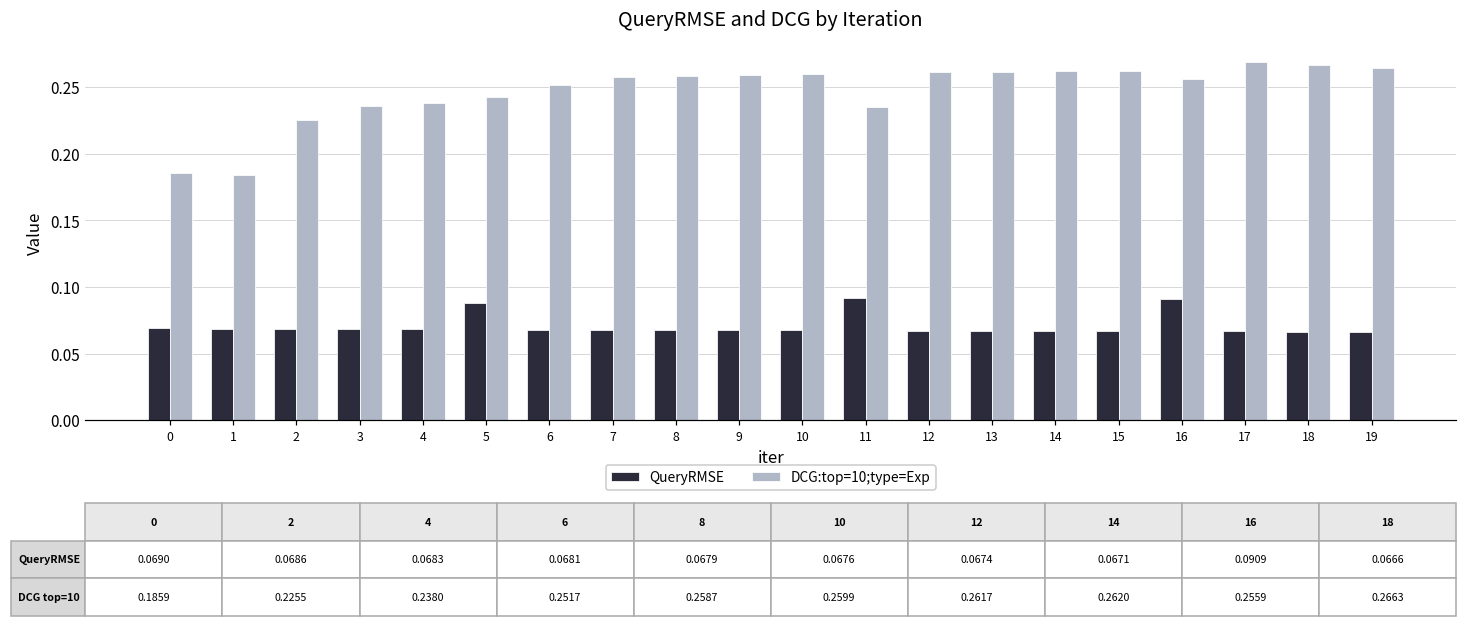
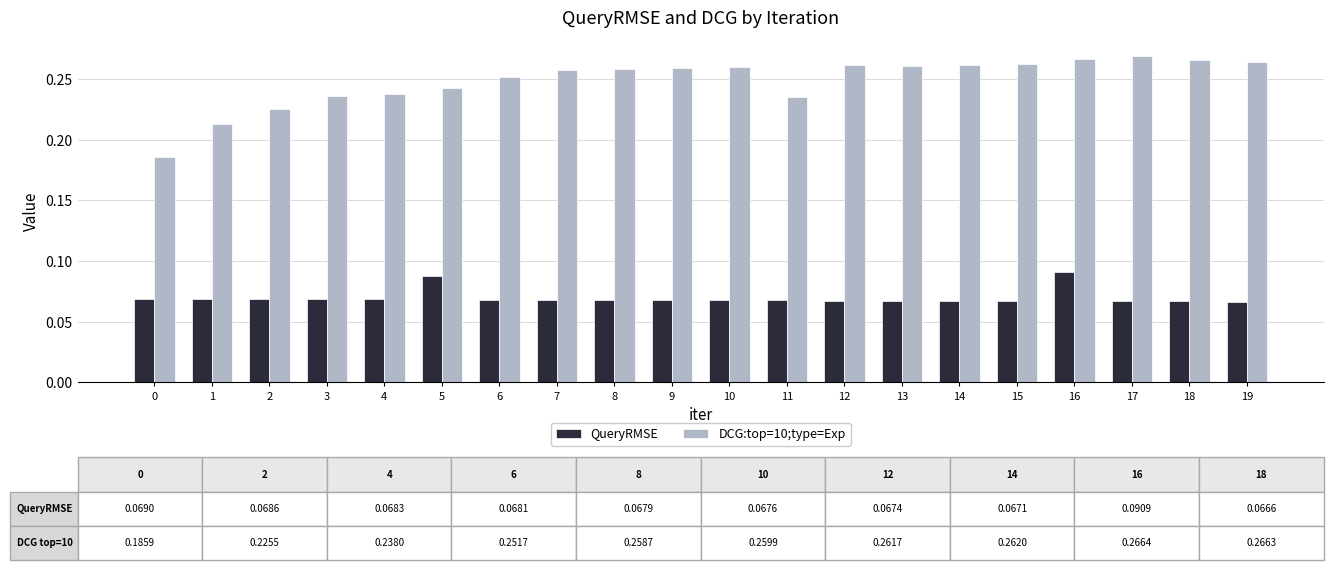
  {
    "QueryRMSE": {
      "0": 0.069,
      "1": 0.069,
      "2": 0.069,
      "3": 0.068,
      "4": 0.068,
      "5": 0.088,
      "6": 0.068,
      "7": 0.068,
      "8": 0.068,
      "9": 0.068,
      "10": 0.068,
-     "11": 0.092,
+     "11": 0.067,
      "12": 0.067,
      "13": 0.067,
      "14": 0.067,
      "15": 0.067,
      "16": 0.091,
      "17": 0.067,
      "18": 0.067,
      "19": 0.067
    },
    "DCG:top=10;type=Exp": {
-     "1": 0.184,
-     "16": 0.2559
+     "1": 0.213,
+     "16": 0.2664
    }
  }
